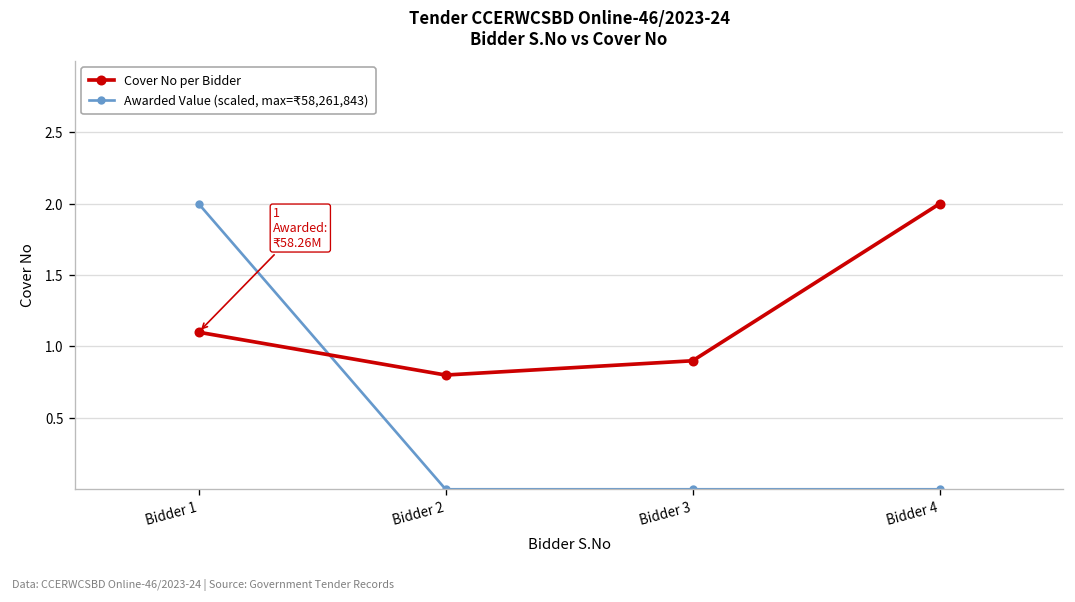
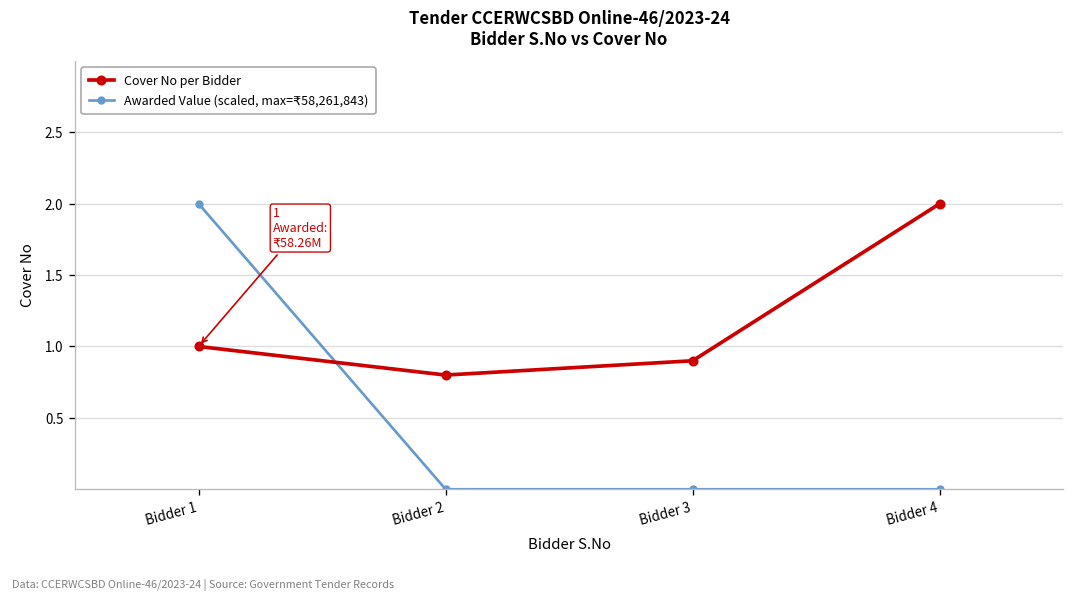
  {
    "Cover No per Bidder": {
-     "Bidder 1": 1.1,
+     "Bidder 1": 1.0,
      "Bidder 2": 0.8,
      "Bidder 3": 0.9,
      "Bidder 4": 2.0
    },
    "Awarded Value (scaled, max=₹58,261,843)": {
      "Bidder 1": 2.0,
      "Bidder 2": 0.0,
      "Bidder 3": 0.0,
      "Bidder 4": 0.0
    }
  }
